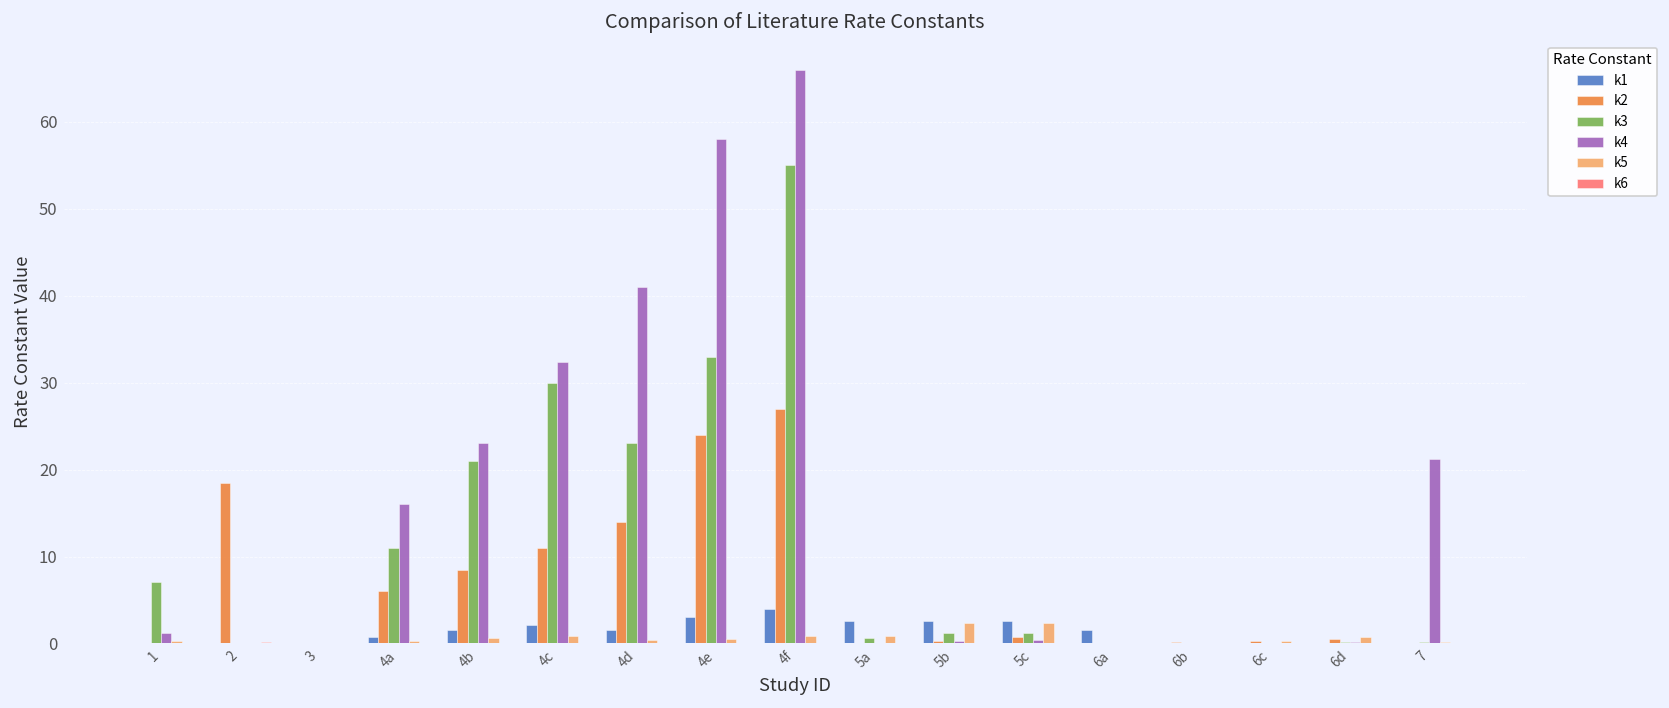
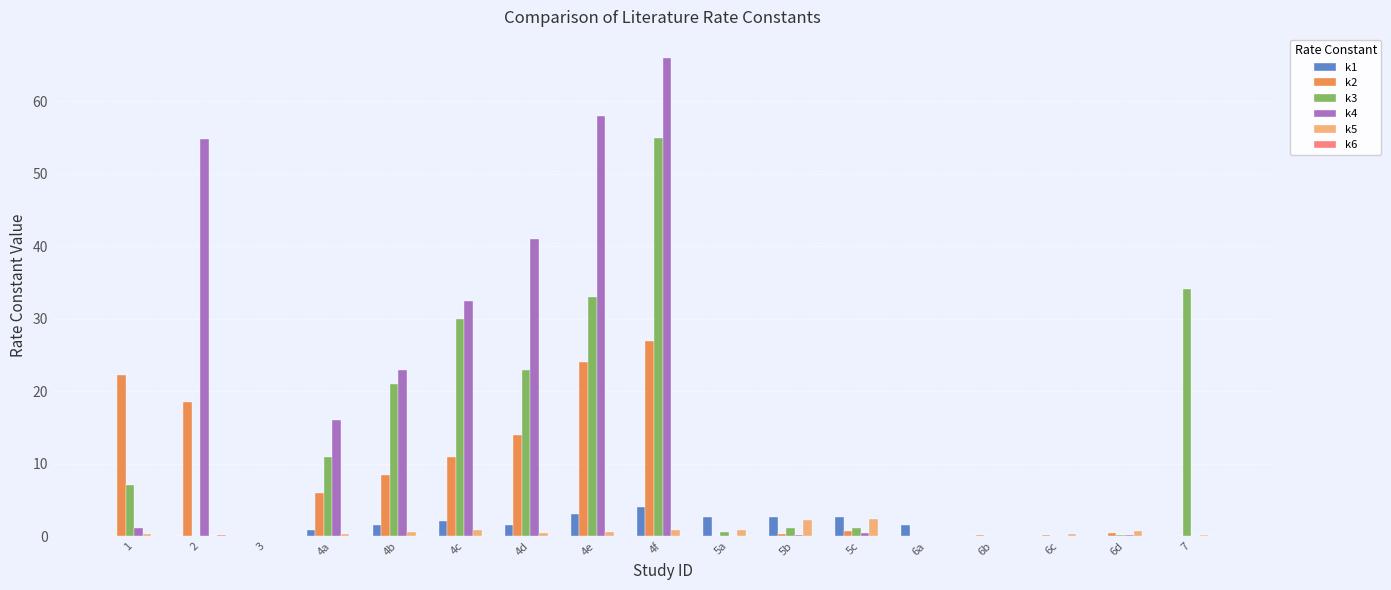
  {
    "k1": {
      "4a": 1,
      "4b": 2,
      "4c": 2,
      "4d": 2,
      "4e": 3,
      "4f": 4,
      "5a": 3,
      "5b": 3,
      "5c": 3,
      "6a": 2
    },
    "k2": {
-     "1": 0,
+     "1": 22,
      "2": 18,
      "4a": 6,
      "4b": 9,
      "4c": 11,
      "4d": 14,
      "4e": 24,
      "4f": 27,
      "5c": 1,
      "6d": 0,
      "7": 0
    },
    "k3": {
      "1": 7,
      "4a": 11,
      "4b": 21,
      "4c": 30,
      "4d": 23,
      "4e": 33,
      "4f": 55,
      "5a": 1,
      "5b": 1,
      "5c": 1,
-     "7": 0
+     "7": 34
    },
    "k4": {
      "1": 1,
-     "2": 0,
+     "2": 55,
      "4a": 16,
      "4b": 23,
      "4c": 32,
      "4d": 41,
      "4e": 58,
      "4f": 66,
      "5c": 0,
-     "7": 21
+     "7": 0
    }
  }
